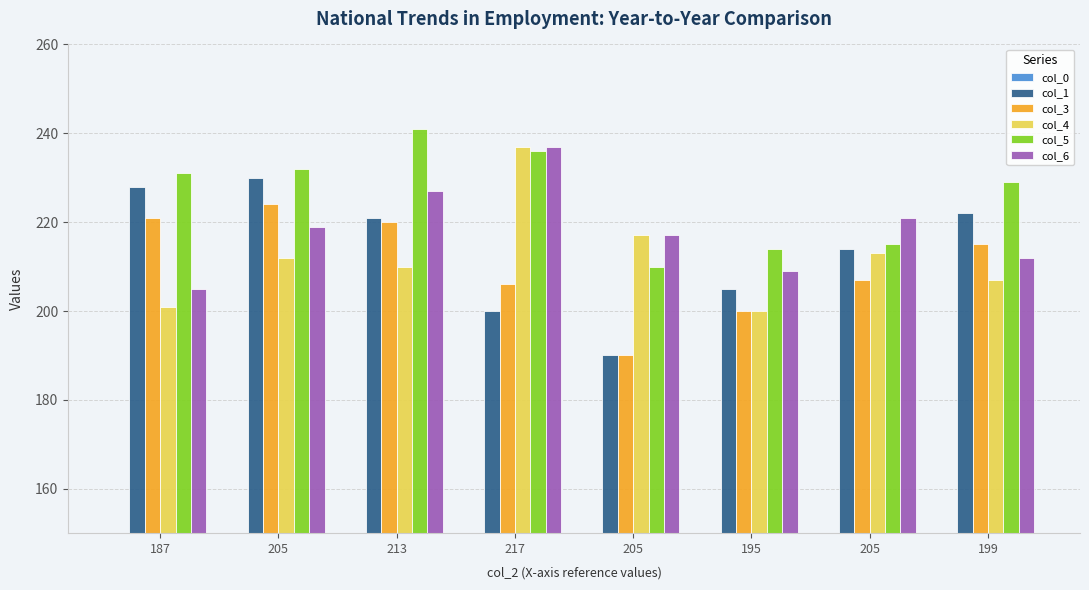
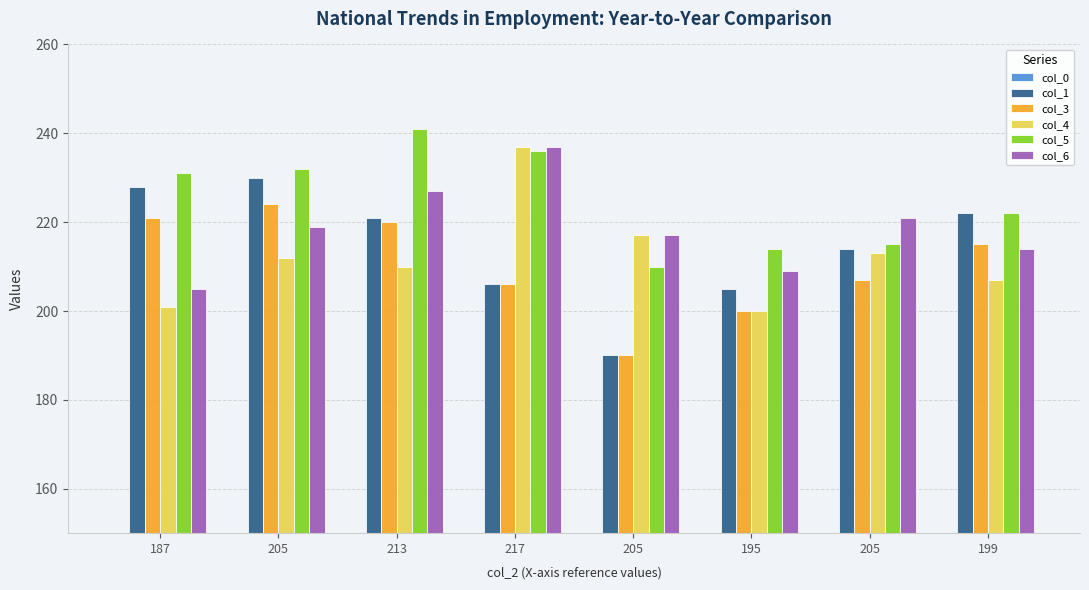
  {
    "col_1": {
      "187": 228,
      "213": 221,
-     "217": 200,
+     "217": 206,
      "195": 205,
      "199": 222
    },
    "col_3": {
      "187": 221,
      "213": 220,
      "217": 206,
      "195": 200,
      "199": 215
    },
    "col_4": {
      "187": 201,
      "213": 210,
      "217": 237,
      "195": 200,
      "199": 207
    },
    "col_5": {
      "187": 231,
      "213": 241,
      "217": 236,
      "195": 214,
-     "199": 229
+     "199": 222
    },
    "col_6": {
      "187": 205,
      "213": 227,
      "217": 237,
      "195": 209,
-     "199": 212
+     "199": 214
    }
  }
